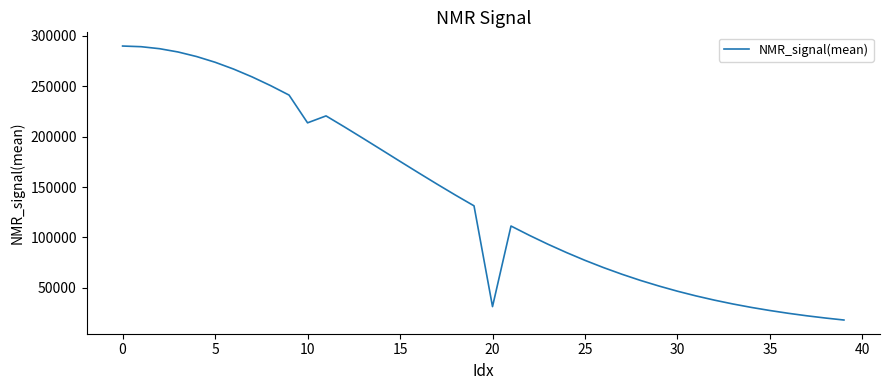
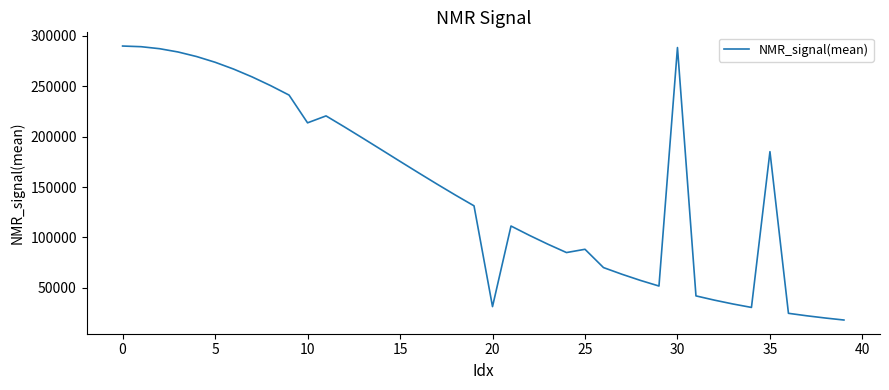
  {
    "0": 290000,
    "5": 274000,
    "10": 214000,
    "15": 175000,
    "20": 31000,
-   "25": 77000,
-   "30": 47000,
-   "35": 28000
+   "25": 88000,
+   "30": 288000,
+   "35": 185000
  }
